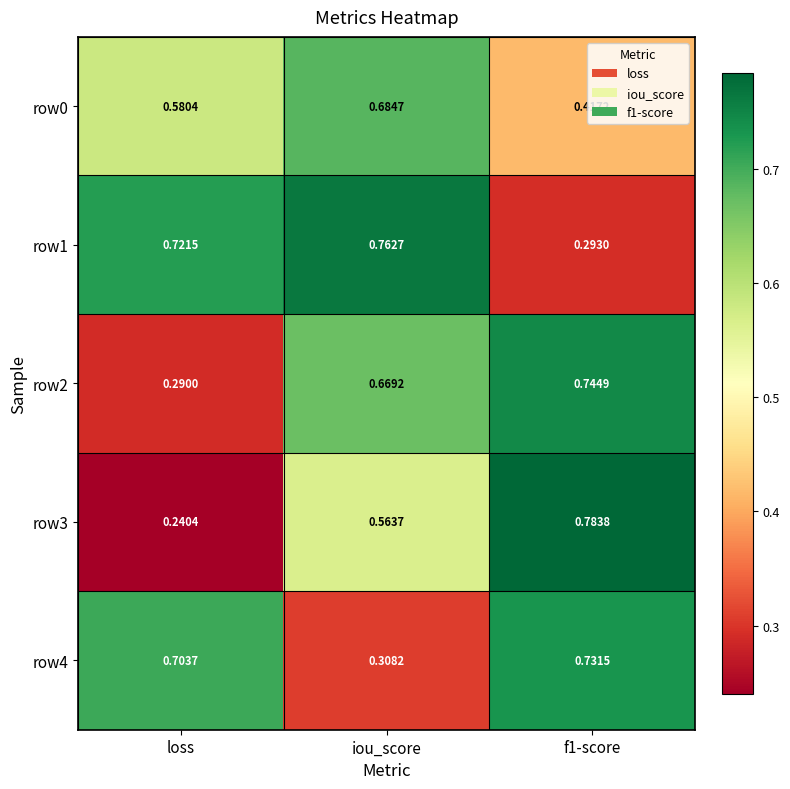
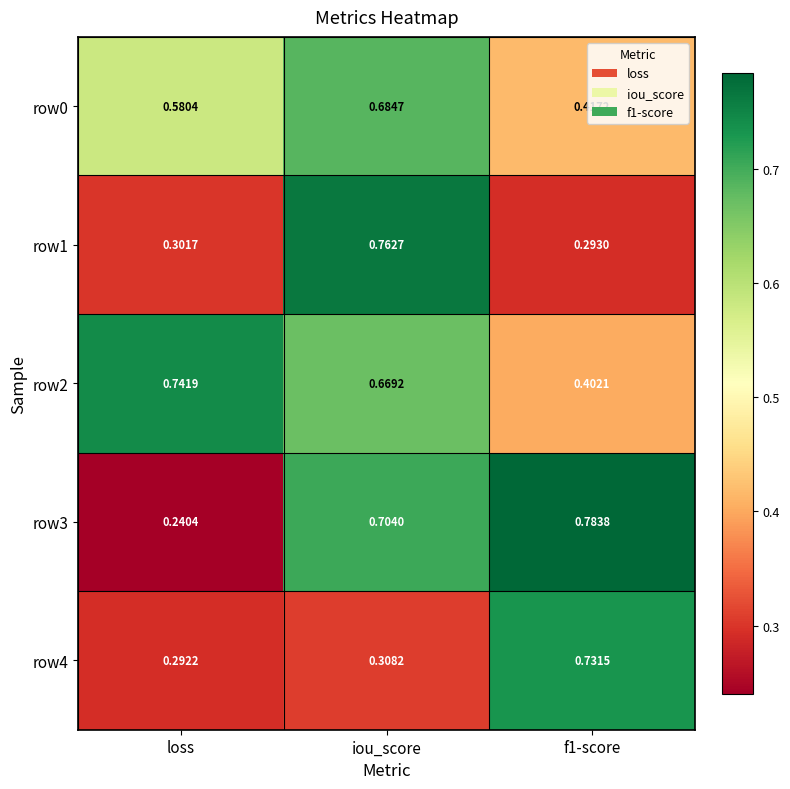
  {
    "row0": {
      "loss": 0.5804,
      "iou_score": 0.6847
    },
    "row1": {
-     "loss": 0.7215,
+     "loss": 0.3017,
      "iou_score": 0.7627,
      "f1-score": 0.2930
    },
    "row2": {
-     "loss": 0.2900,
+     "loss": 0.7419,
      "iou_score": 0.6692,
-     "f1-score": 0.7449
+     "f1-score": 0.4021
    },
    "row3": {
      "loss": 0.2404,
-     "iou_score": 0.5637,
+     "iou_score": 0.7040,
      "f1-score": 0.7838
    },
    "row4": {
-     "loss": 0.7037,
+     "loss": 0.2922,
      "iou_score": 0.3082,
      "f1-score": 0.7315
    }
  }
